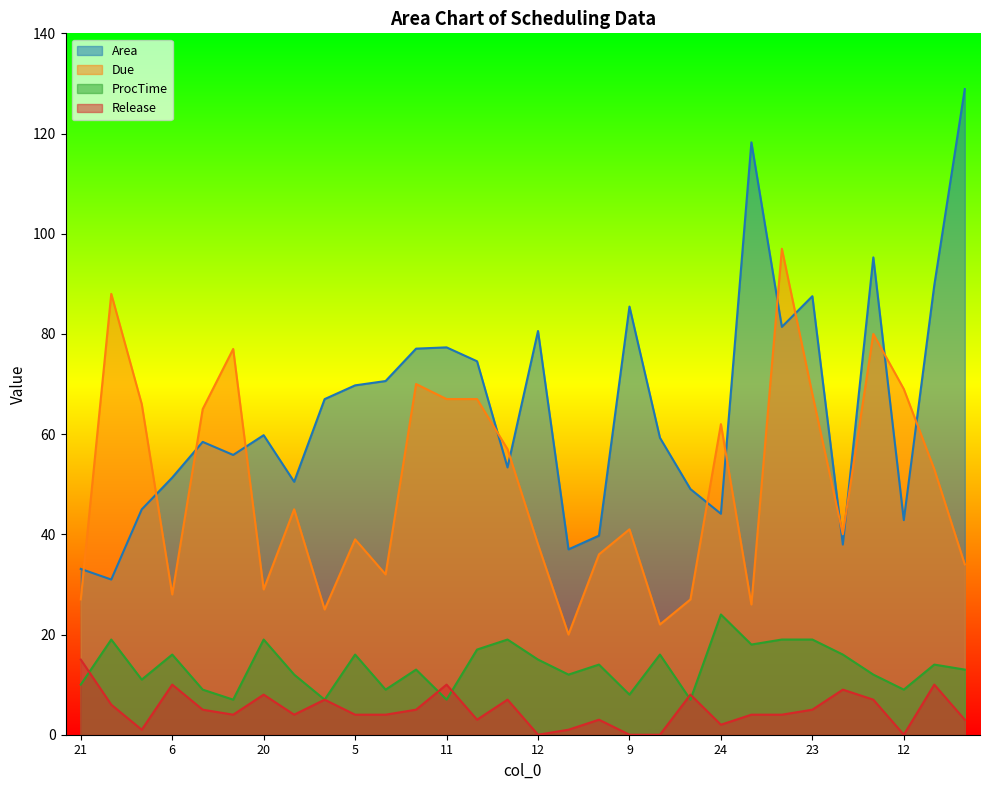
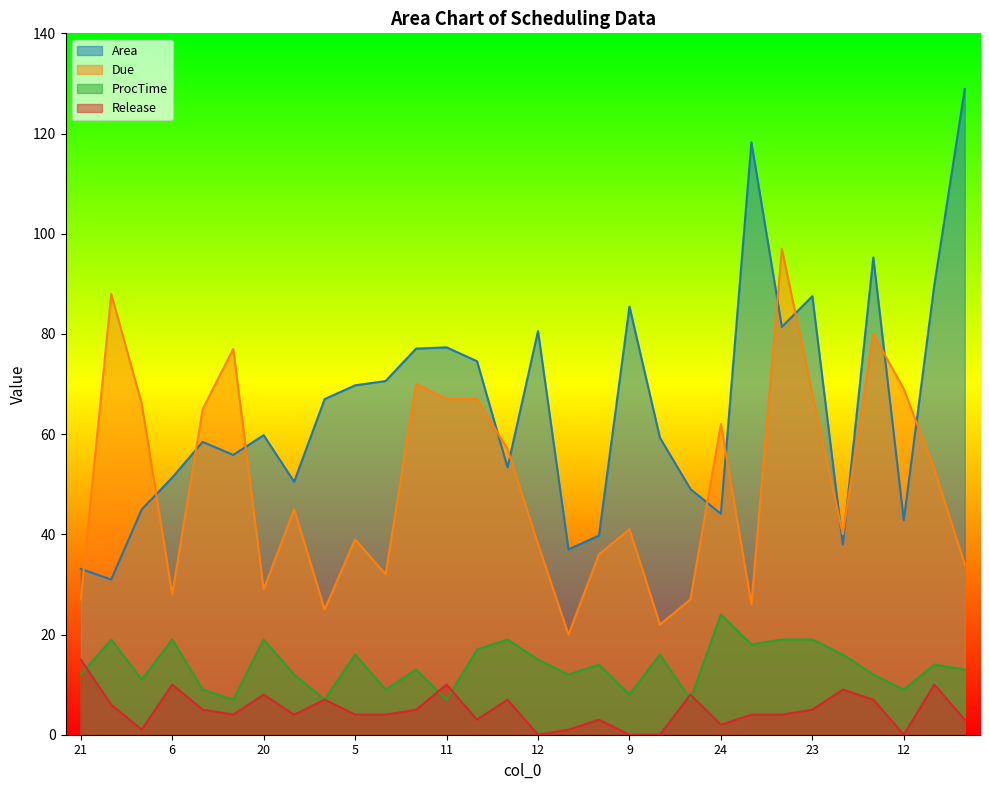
  {
    "Area": {
      "21": 33,
      "6": 51,
      "9": 85,
      "24": 44
    },
    "Due": {
      "21": 27,
      "6": 28,
      "9": 41,
      "24": 62
    },
    "ProcTime": {
-     "21": 10,
-     "6": 16,
+     "21": 12,
+     "6": 19,
      "9": 8,
      "24": 24
    },
    "Release": {
      "21": 15,
      "6": 10,
      "9": 0,
      "24": 2
    }
  }
